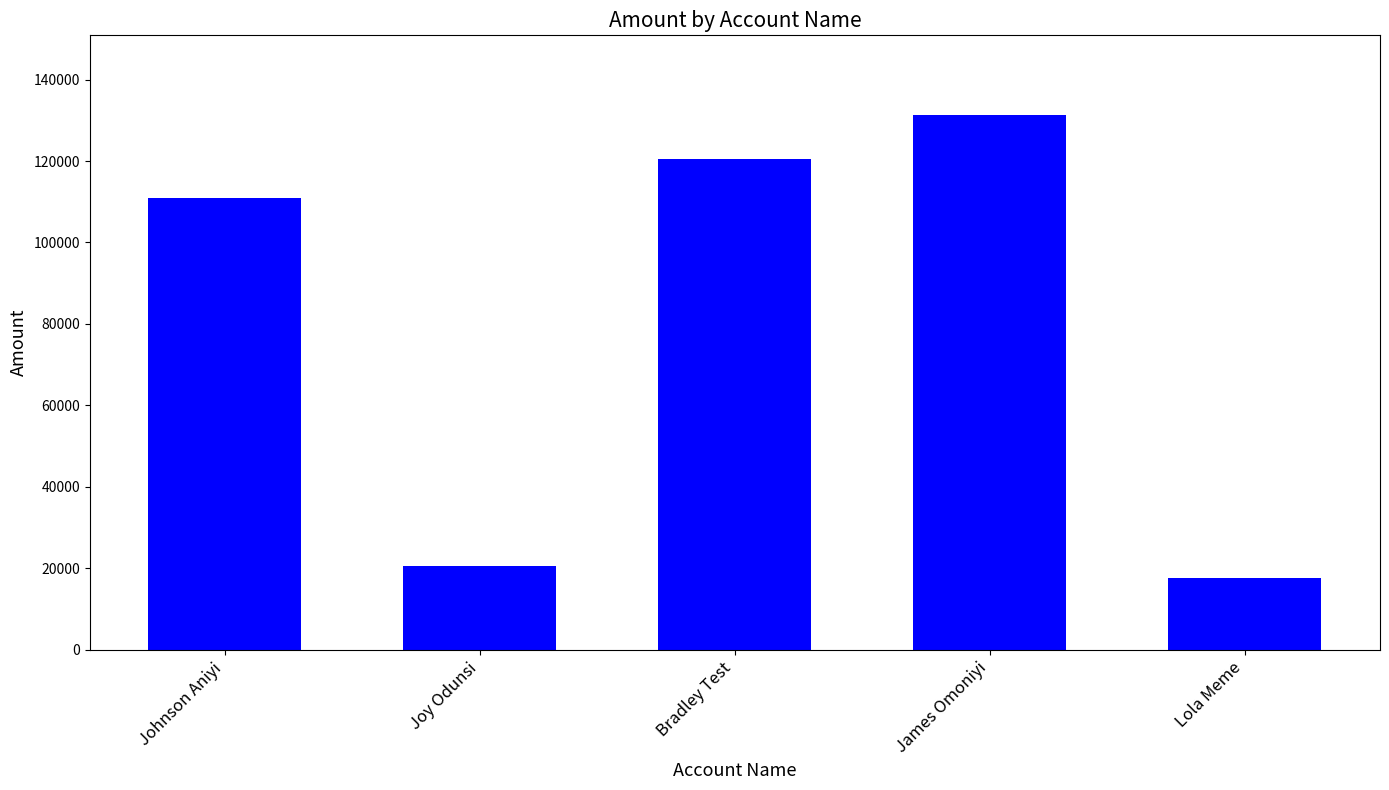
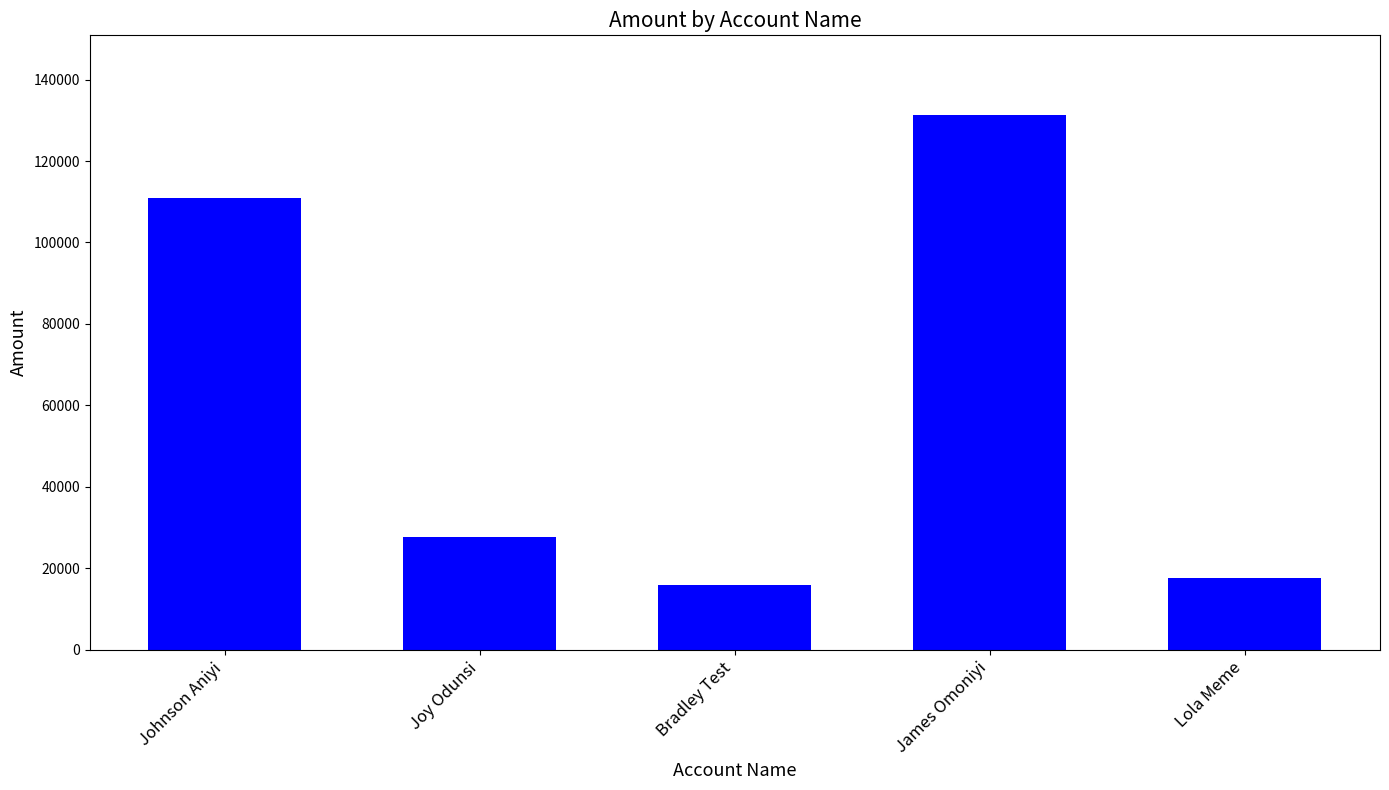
  {
    "Johnson Aniyi": 111000,
-   "Joy Odunsi": 21000,
-   "Bradley Test": 120000,
+   "Joy Odunsi": 28000,
+   "Bradley Test": 16000,
    "James Omoniyi": 131000,
    "Lola Meme": 18000
  }
